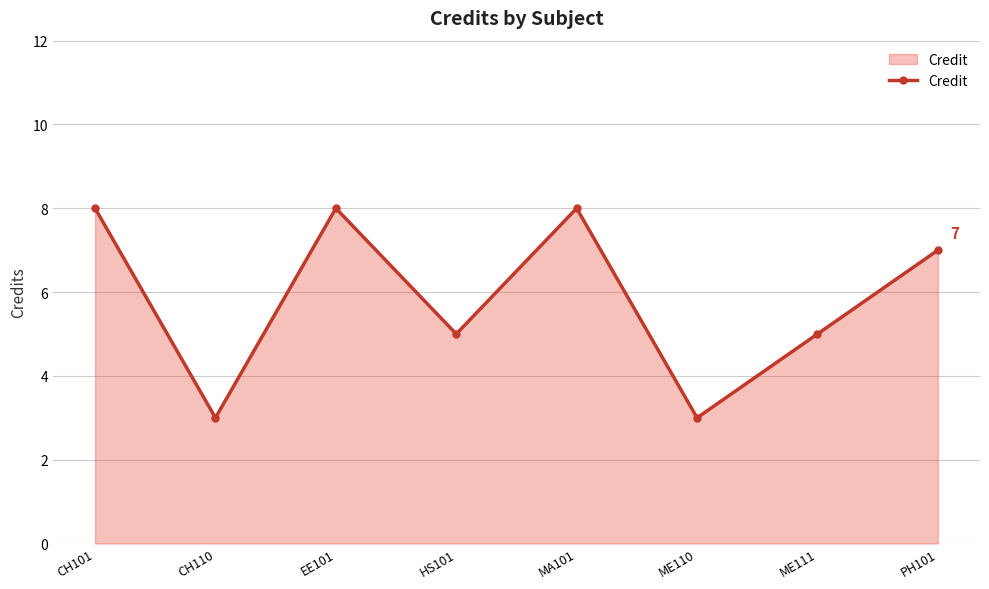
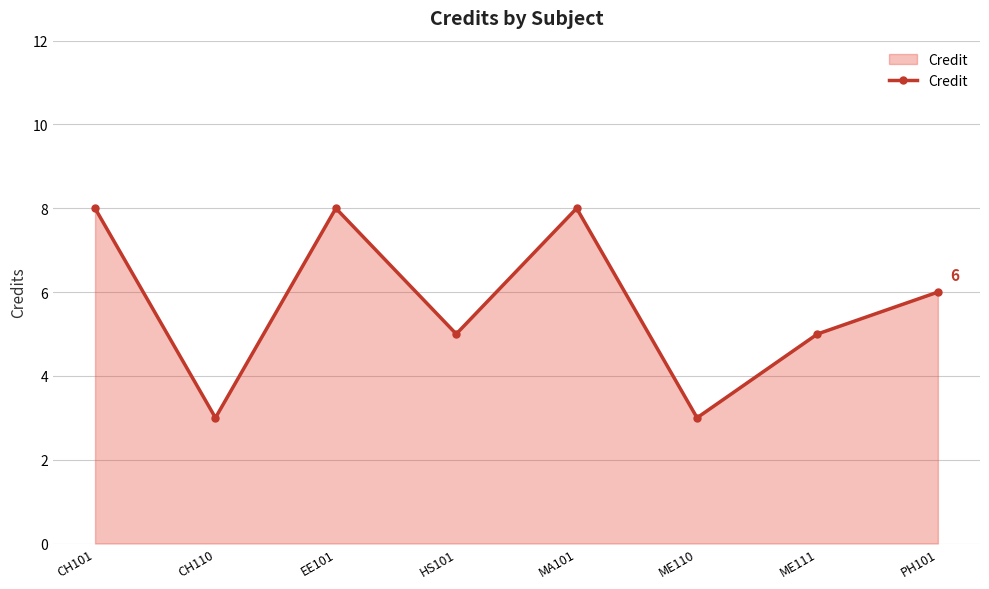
  {
-   "PH101": 7
+   "PH101": 6
  }
